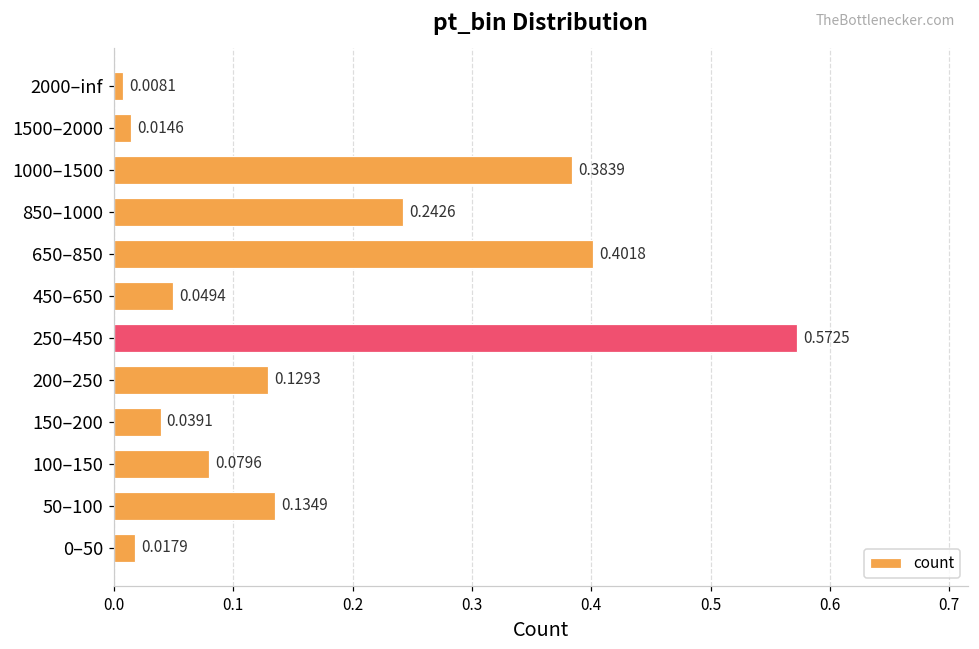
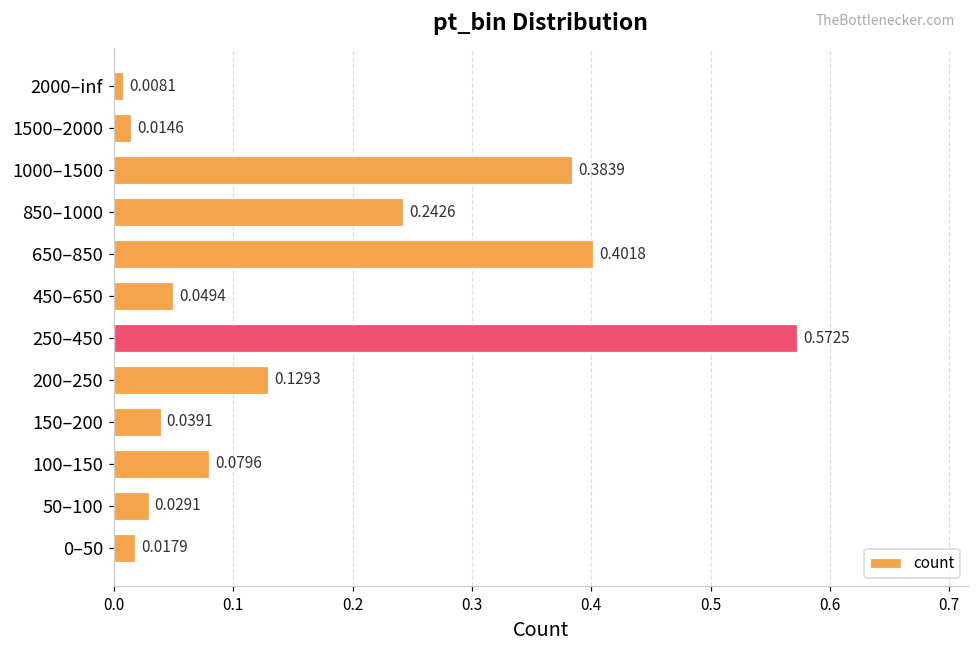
  {
    "2000–inf": 0.0081,
    "1500–2000": 0.0146,
    "1000–1500": 0.3839,
    "850–1000": 0.2426,
    "650–850": 0.4018,
    "450–650": 0.0494,
    "250–450": 0.5725,
    "200–250": 0.1293,
    "150–200": 0.0391,
    "100–150": 0.0796,
-   "50–100": 0.1349,
+   "50–100": 0.0291,
    "0–50": 0.0179
  }
